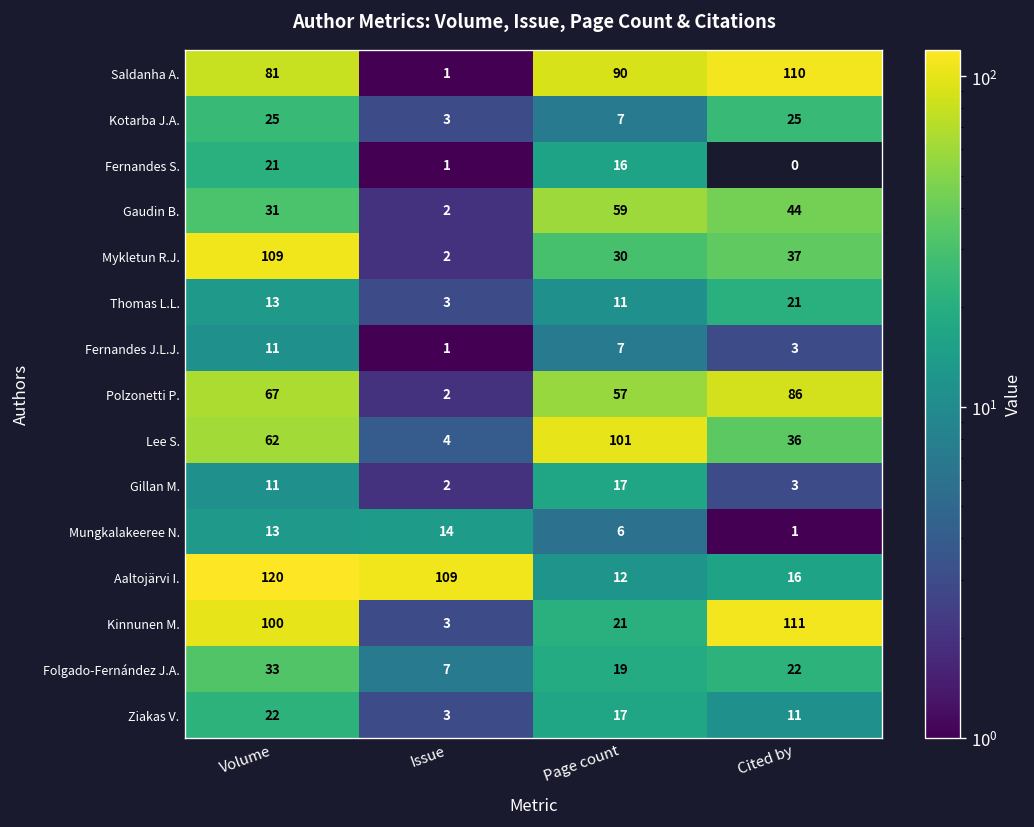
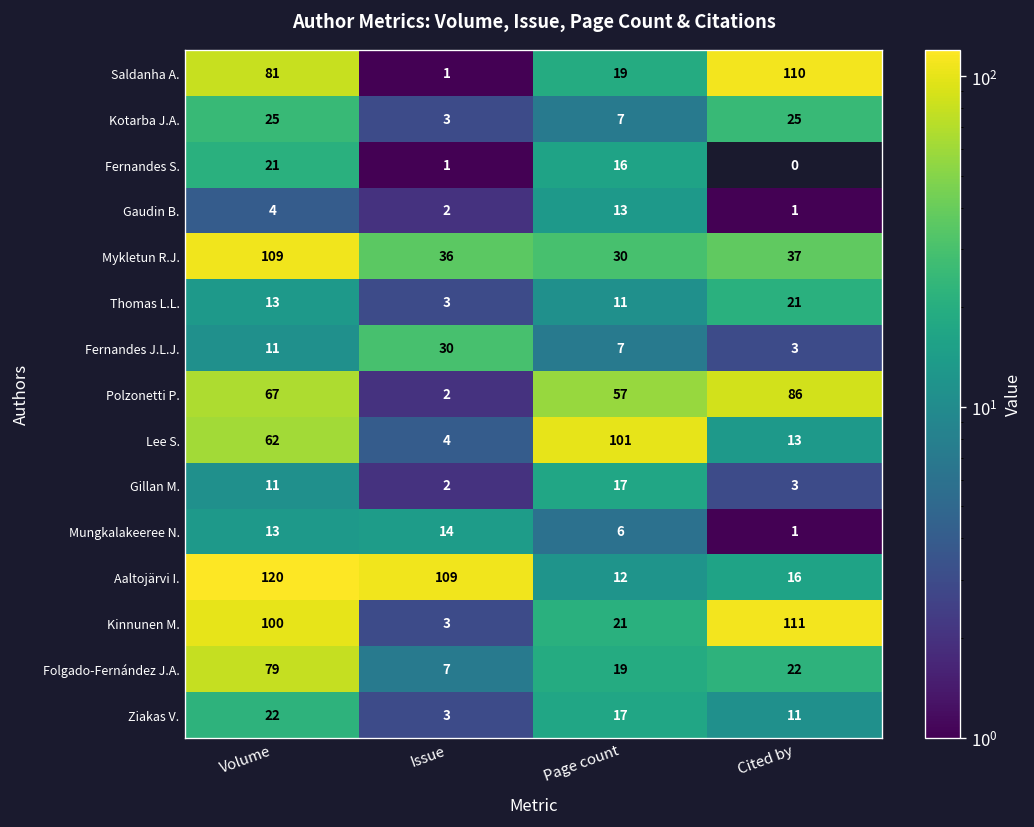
  {
    "Saldanha A.": {
      "Volume": 81,
      "Issue": 1,
-     "Page count": 90,
+     "Page count": 19,
      "Cited by": 110
    },
    "Kotarba J.A.": {
      "Volume": 25,
      "Issue": 3,
      "Page count": 7,
      "Cited by": 25
    },
    "Fernandes S.": {
      "Volume": 21,
      "Issue": 1,
      "Page count": 16,
      "Cited by": 0
    },
    "Gaudin B.": {
-     "Volume": 31,
+     "Volume": 4,
      "Issue": 2,
-     "Page count": 59,
-     "Cited by": 44
+     "Page count": 13,
+     "Cited by": 1
    },
    "Mykletun R.J.": {
      "Volume": 109,
-     "Issue": 2,
+     "Issue": 36,
      "Page count": 30,
      "Cited by": 37
    },
    "Thomas L.L.": {
      "Volume": 13,
      "Issue": 3,
      "Page count": 11,
      "Cited by": 21
    },
    "Fernandes J.L.J.": {
      "Volume": 11,
-     "Issue": 1,
+     "Issue": 30,
      "Page count": 7,
      "Cited by": 3
    },
    "Polzonetti P.": {
      "Volume": 67,
      "Issue": 2,
      "Page count": 57,
      "Cited by": 86
    },
    "Lee S.": {
      "Volume": 62,
      "Issue": 4,
      "Page count": 101,
-     "Cited by": 36
+     "Cited by": 13
    },
    "Gillan M.": {
      "Volume": 11,
      "Issue": 2,
      "Page count": 17,
      "Cited by": 3
    },
    "Mungkalakeeree N.": {
      "Volume": 13,
      "Issue": 14,
      "Page count": 6,
      "Cited by": 1
    },
    "Aaltojärvi I.": {
      "Volume": 120,
      "Issue": 109,
      "Page count": 12,
      "Cited by": 16
    },
    "Kinnunen M.": {
      "Volume": 100,
      "Issue": 3,
      "Page count": 21,
      "Cited by": 111
    },
    "Folgado-Fernández J.A.": {
-     "Volume": 33,
+     "Volume": 79,
      "Issue": 7,
      "Page count": 19,
      "Cited by": 22
    },
    "Ziakas V.": {
      "Volume": 22,
      "Issue": 3,
      "Page count": 17,
      "Cited by": 11
    }
  }
